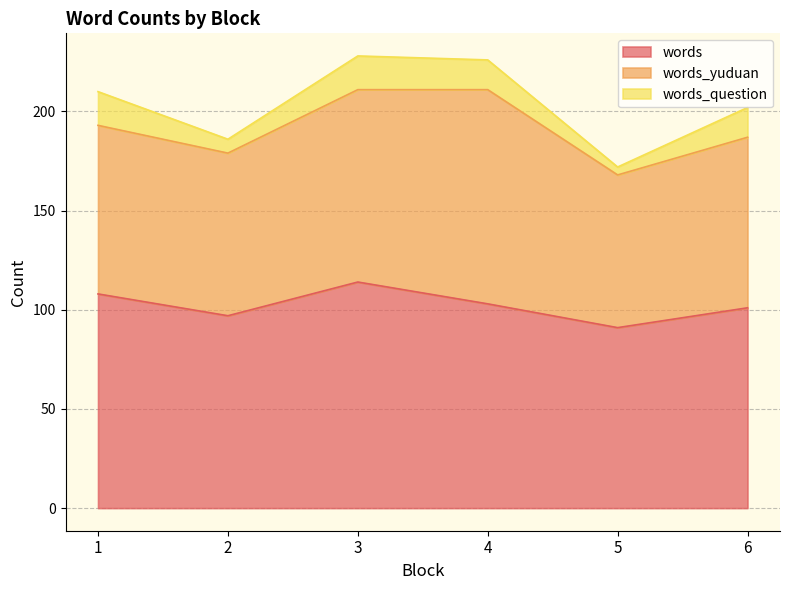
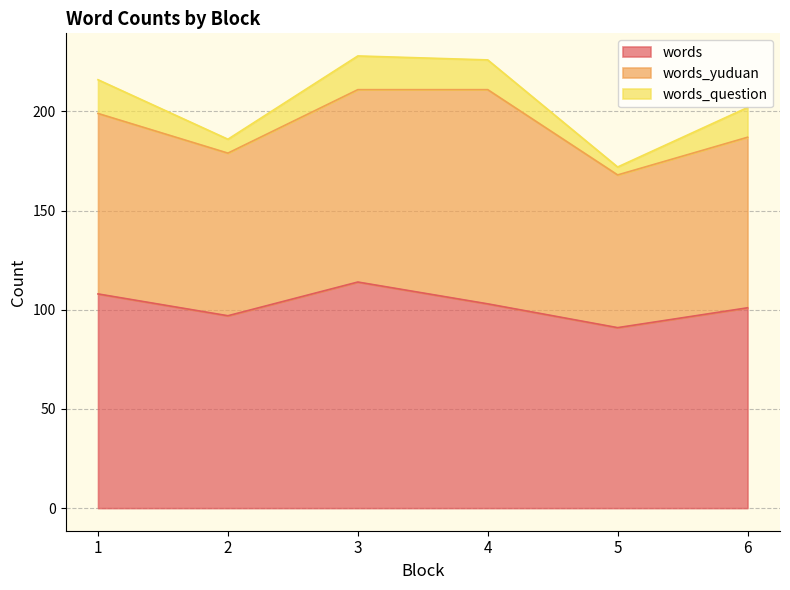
  {
    "words": {
      "1": 108,
      "2": 97,
      "3": 114,
      "4": 103,
      "5": 91,
      "6": 101
    },
    "words_yuduan": {
-     "1": 85,
+     "1": 91,
      "2": 82,
      "3": 97,
      "4": 108,
      "5": 77,
      "6": 86
    },
    "words_question": {
      "1": 17,
      "2": 7,
      "3": 17,
      "4": 15,
      "5": 4,
      "6": 15
    }
  }
